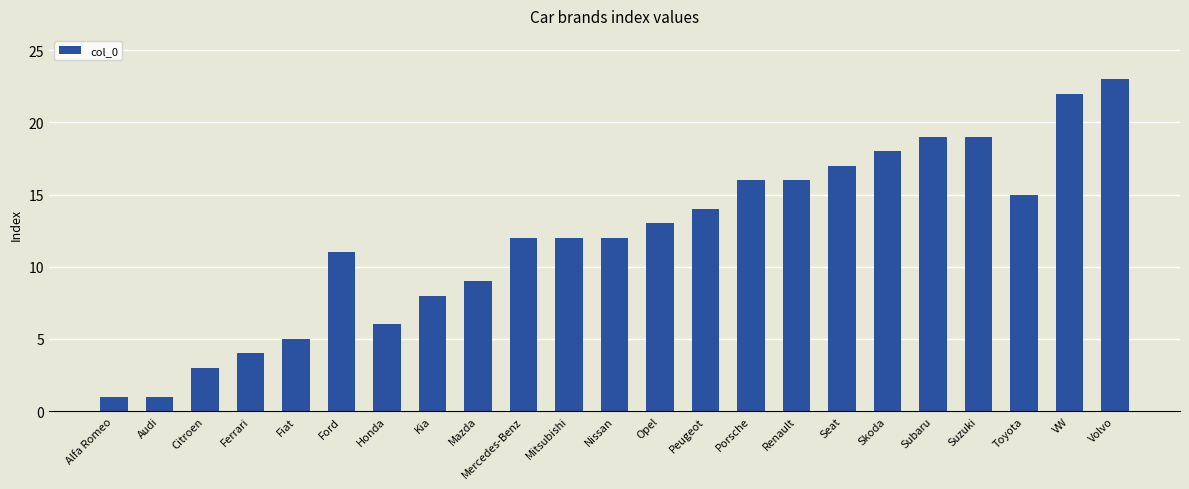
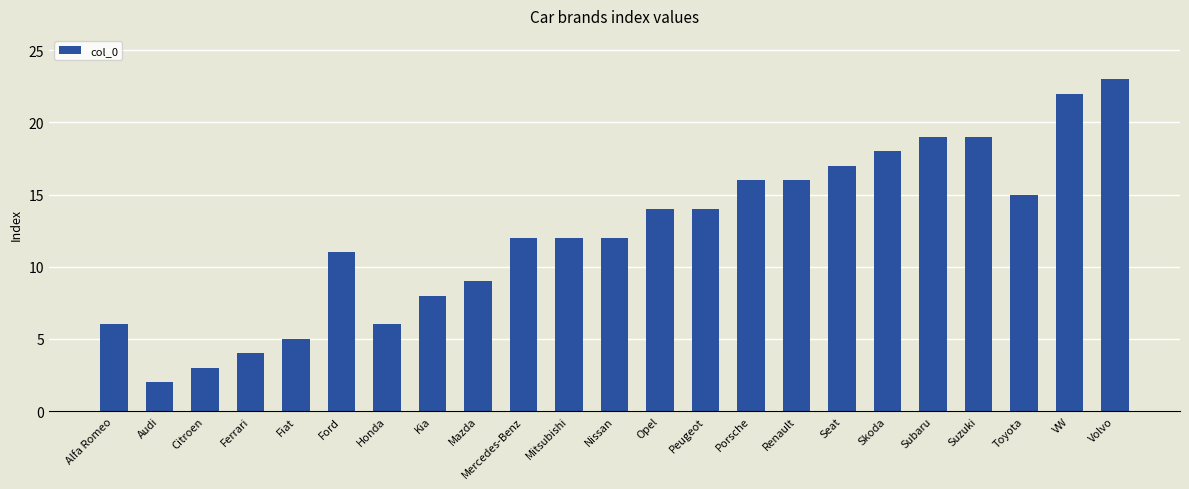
  {
-   "Alfa Romeo": 1,
-   "Audi": 1,
+   "Alfa Romeo": 6,
+   "Audi": 2,
    "Citroen": 3,
    "Ferrari": 4,
    "Fiat": 5,
    "Ford": 11,
    "Honda": 6,
    "Kia": 8,
    "Mazda": 9,
    "Mercedes-Benz": 12,
    "Mitsubishi": 12,
    "Nissan": 12,
-   "Opel": 13,
+   "Opel": 14,
    "Peugeot": 14,
    "Porsche": 16,
    "Renault": 16,
    "Seat": 17,
    "Skoda": 18,
    "Subaru": 19,
    "Suzuki": 19,
    "Toyota": 15,
    "VW": 22,
    "Volvo": 23
  }
